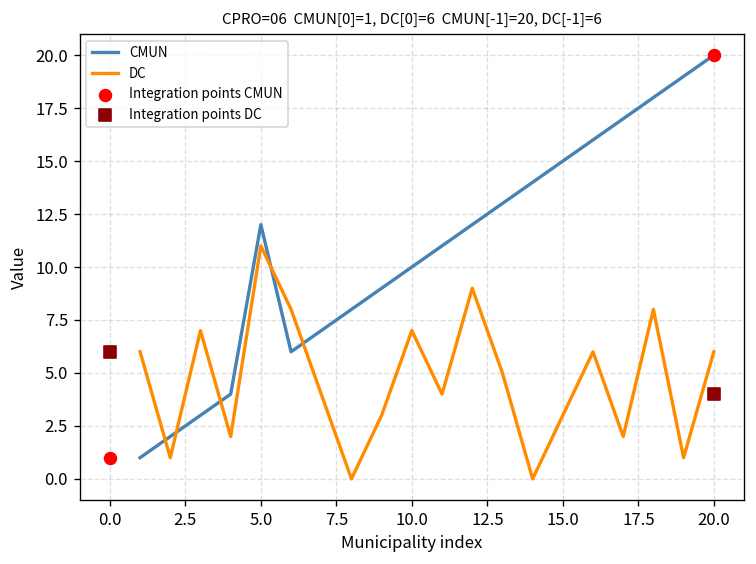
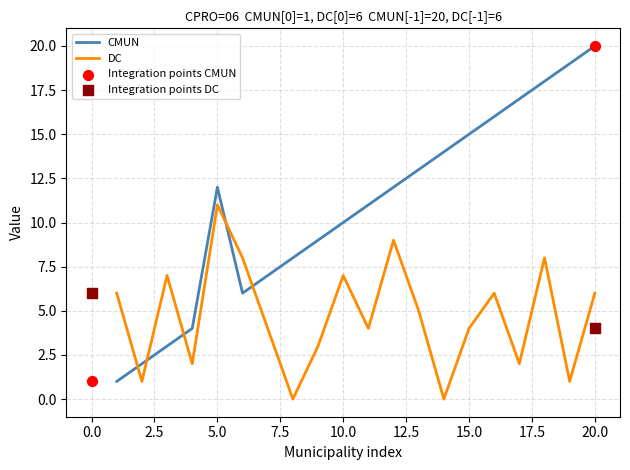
  {
    "CMUN": {
      "5.0": 12,
      "10.0": 10,
      "15.0": 15
    },
    "DC": {
      "5.0": 11,
      "10.0": 7,
-     "15.0": 3,
+     "15.0": 4,
      "20.0": 6
    }
  }
